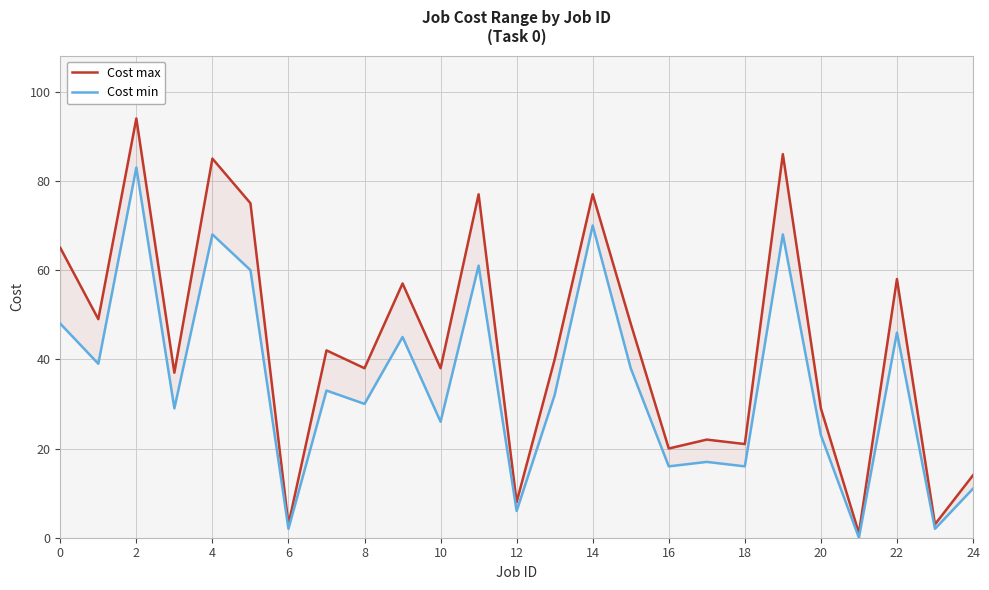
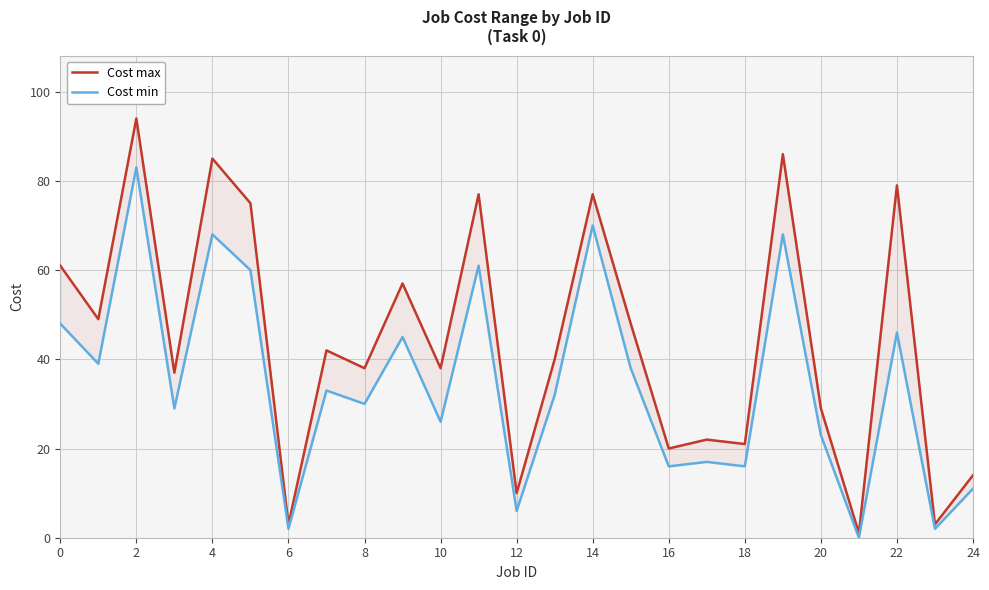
  {
    "Cost max": {
-     "0": 65,
+     "0": 61,
      "2": 94,
      "4": 85,
      "6": 3,
      "8": 38,
      "10": 38,
-     "12": 8,
+     "12": 10,
      "14": 77,
      "16": 20,
      "18": 21,
      "20": 29,
-     "22": 58,
+     "22": 79,
      "24": 14
    },
    "Cost min": {
      "0": 48,
      "2": 83,
      "4": 68,
      "6": 2,
      "8": 30,
      "10": 26,
      "12": 6,
      "14": 70,
      "16": 16,
      "18": 16,
      "20": 23,
      "22": 46,
      "24": 11
    }
  }
